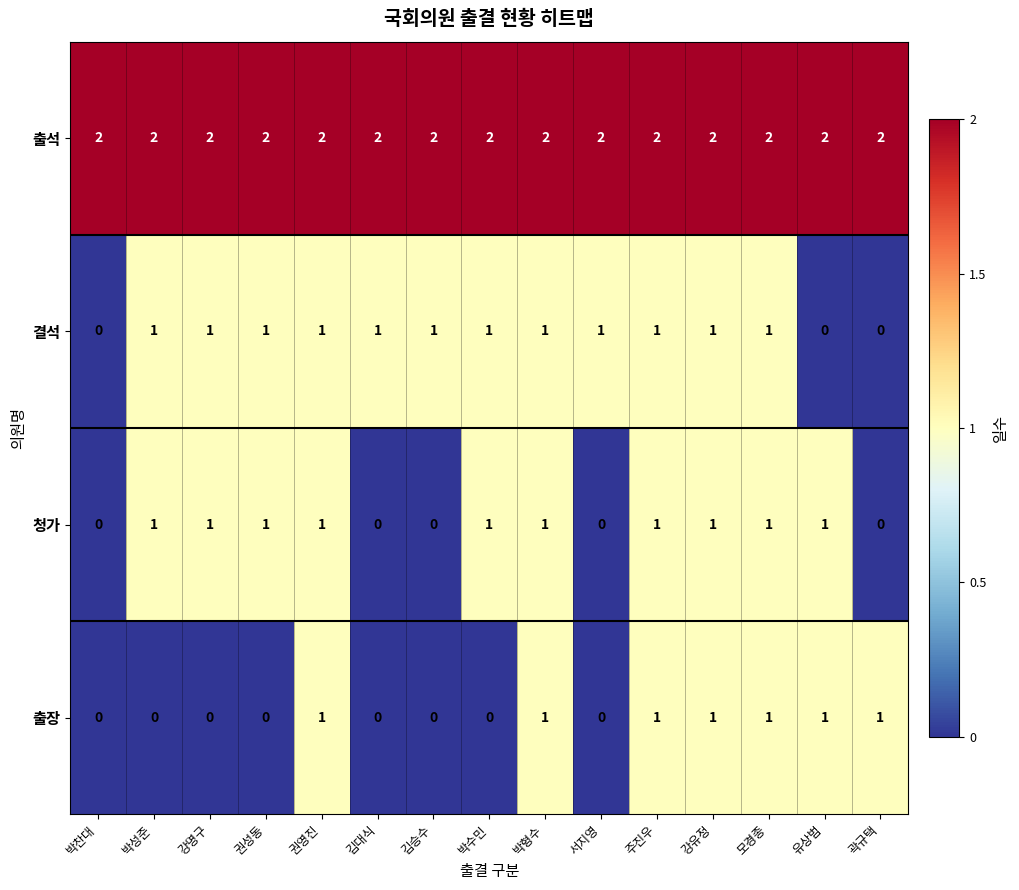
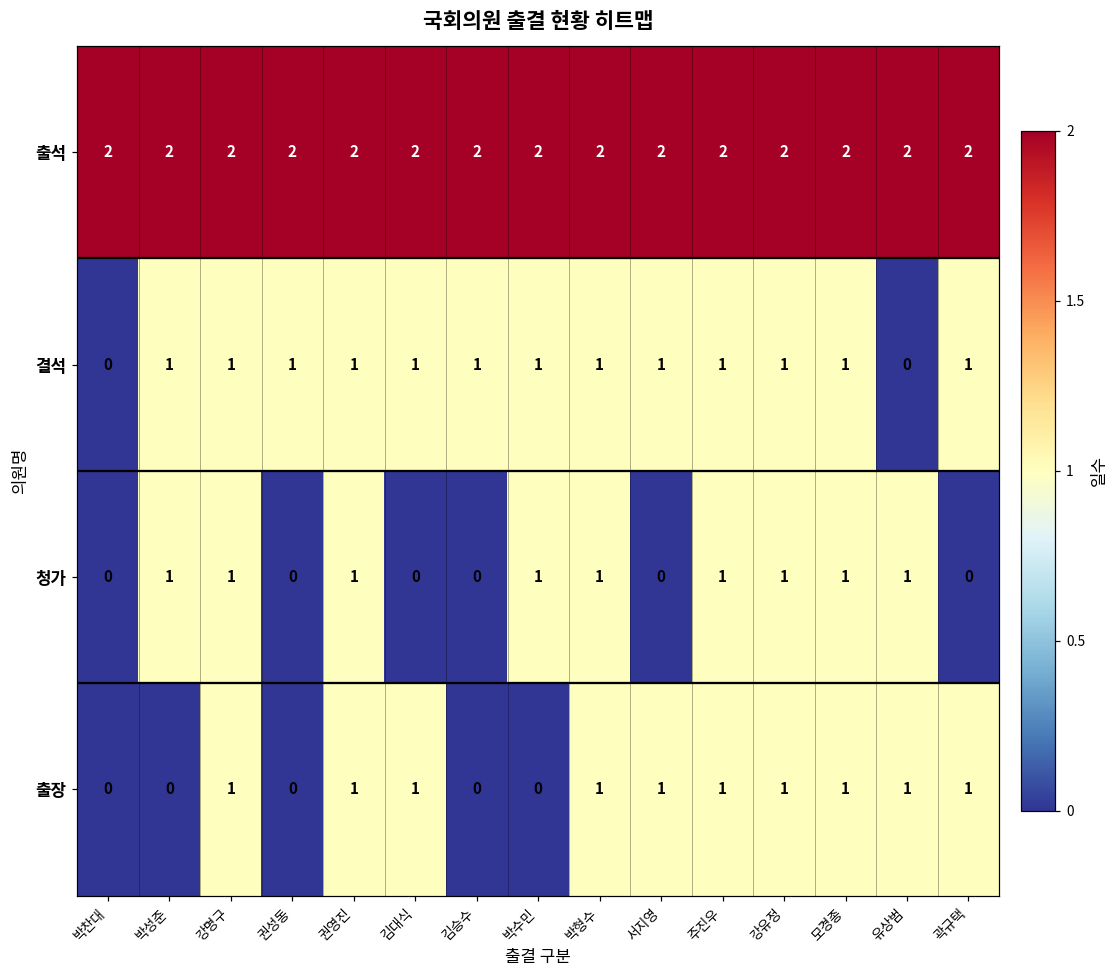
  {
    "출석": {
      "박찬대": 2,
      "박성준": 2,
      "강명구": 2,
      "권성동": 2,
      "권영진": 2,
      "김대식": 2,
      "김승수": 2,
      "박수민": 2,
      "박형수": 2,
      "서지영": 2,
      "주진우": 2,
      "강유정": 2,
      "모경종": 2,
      "유상범": 2,
      "곽규택": 2
    },
    "결석": {
      "박찬대": 0,
      "박성준": 1,
      "강명구": 1,
      "권성동": 1,
      "권영진": 1,
      "김대식": 1,
      "김승수": 1,
      "박수민": 1,
      "박형수": 1,
      "서지영": 1,
      "주진우": 1,
      "강유정": 1,
      "모경종": 1,
      "유상범": 0,
-     "곽규택": 0
+     "곽규택": 1
    },
    "청가": {
      "박찬대": 0,
      "박성준": 1,
      "강명구": 1,
-     "권성동": 1,
+     "권성동": 0,
      "권영진": 1,
      "김대식": 0,
      "김승수": 0,
      "박수민": 1,
      "박형수": 1,
      "서지영": 0,
      "주진우": 1,
      "강유정": 1,
      "모경종": 1,
      "유상범": 1,
      "곽규택": 0
    },
    "출장": {
      "박찬대": 0,
      "박성준": 0,
-     "강명구": 0,
+     "강명구": 1,
      "권성동": 0,
      "권영진": 1,
-     "김대식": 0,
+     "김대식": 1,
      "김승수": 0,
      "박수민": 0,
      "박형수": 1,
-     "서지영": 0,
+     "서지영": 1,
      "주진우": 1,
      "강유정": 1,
      "모경종": 1,
      "유상범": 1,
      "곽규택": 1
    }
  }
